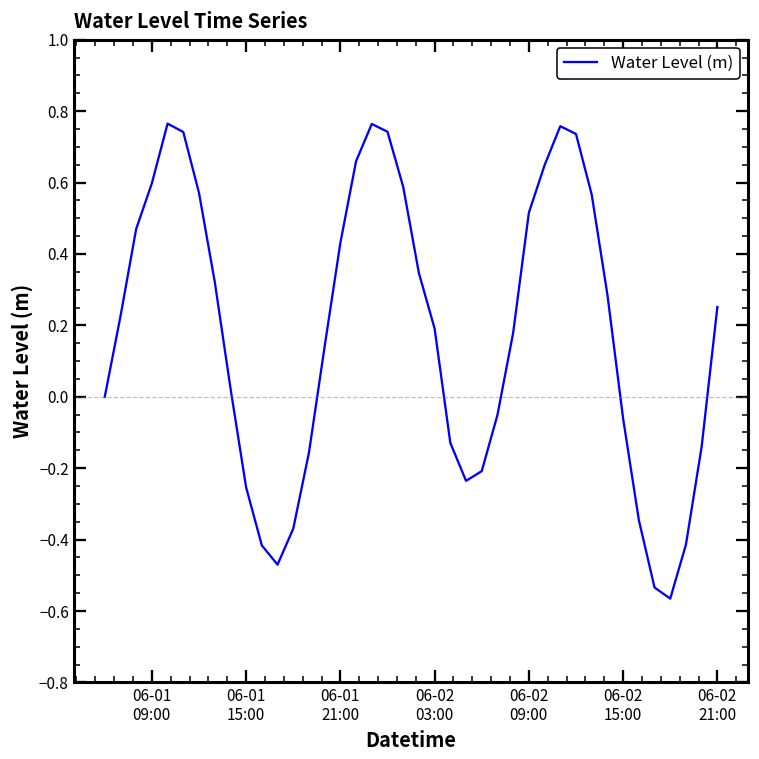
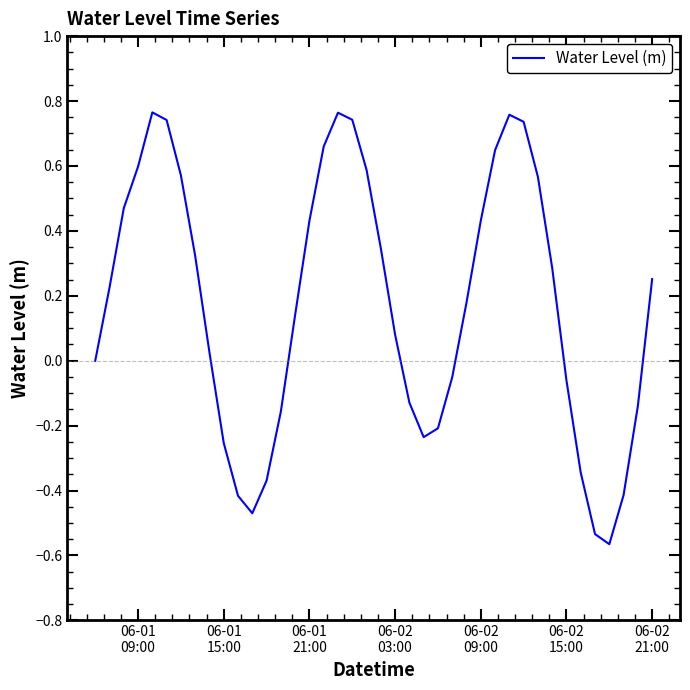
  {
    "06-01 09:00": 0.60,
    "06-01 15:00": -0.25,
    "06-01 21:00": 0.43,
-   "06-02 03:00": 0.19,
-   "06-02 09:00": 0.52,
+   "06-02 03:00": 0.08,
+   "06-02 09:00": 0.43,
    "06-02 15:00": -0.06,
    "06-02 21:00": 0.25
  }
